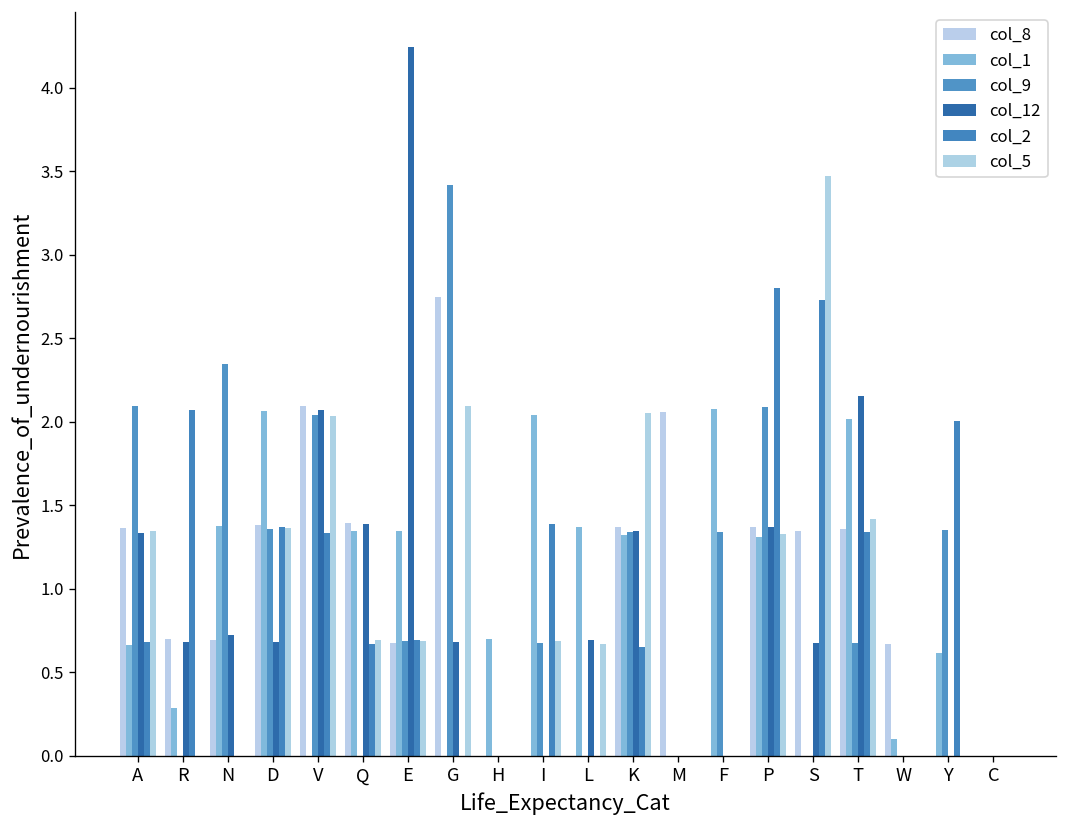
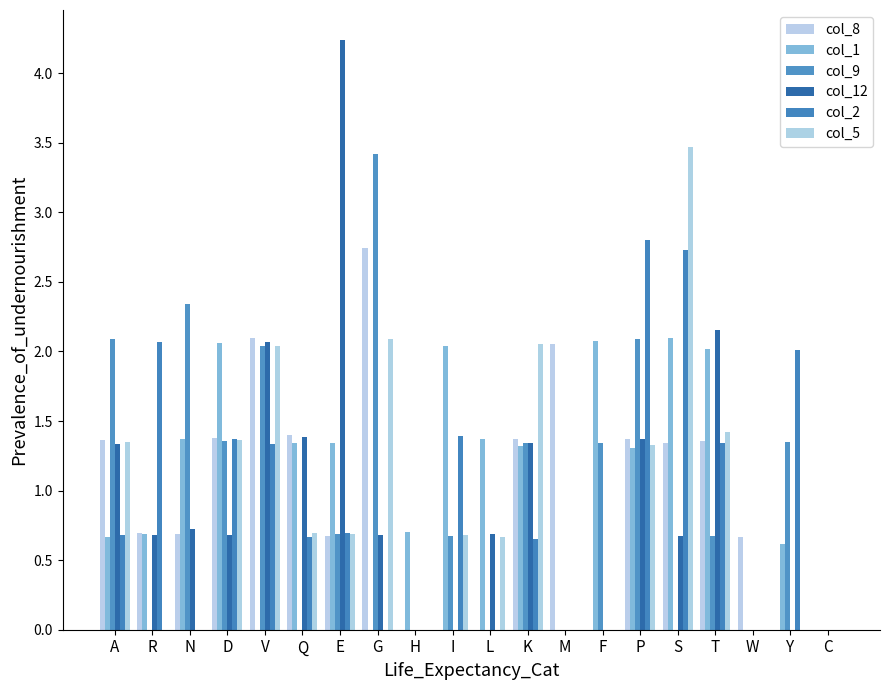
  {
    "col_1": {
      "A": 0.66,
-     "R": 0.29,
+     "R": 0.69,
      "N": 1.37,
      "D": 2.06,
      "V": 0.00,
      "Q": 1.34,
      "E": 1.34,
      "G": 0.00,
      "H": 0.70,
      "I": 2.04,
      "L": 1.37,
      "K": 1.32,
      "M": 0.00,
      "F": 2.08,
      "P": 1.31,
-     "S": 0.0,
+     "S": 2.1,
      "T": 2.02,
-     "W": 0.1,
+     "W": 0.0,
      "Y": 0.62,
      "C": 0.00
    }
  }
